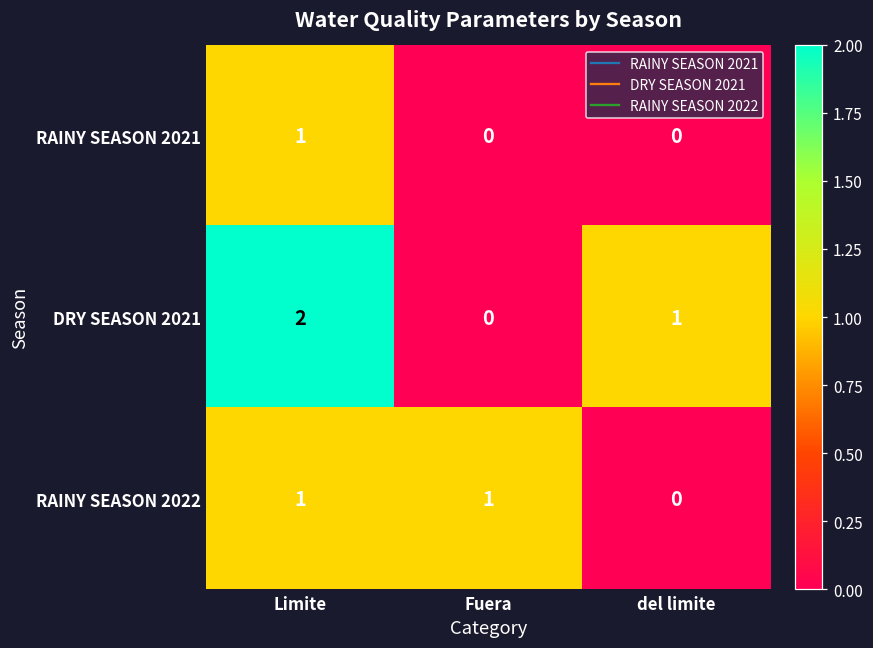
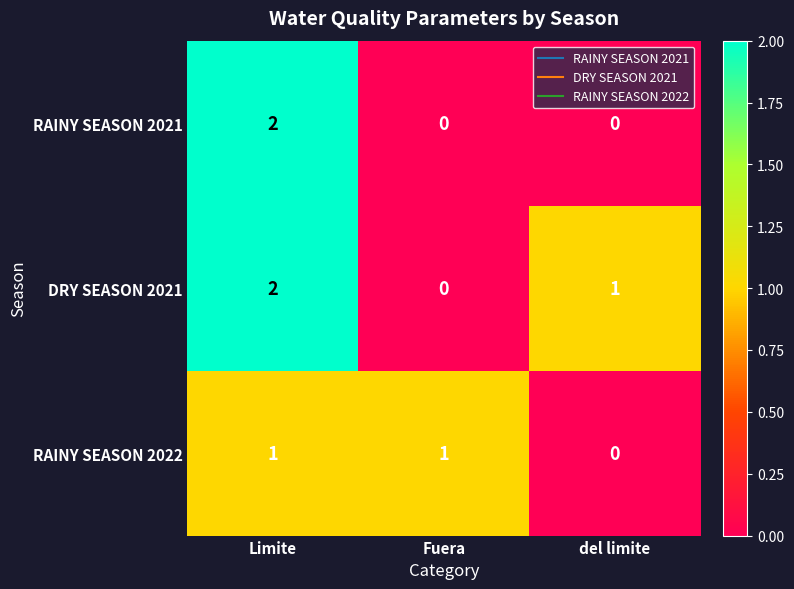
  {
    "RAINY SEASON 2021": {
-     "Limite": 1,
+     "Limite": 2,
      "Fuera": 0,
      "del limite": 0
    },
    "DRY SEASON 2021": {
      "Limite": 2,
      "Fuera": 0,
      "del limite": 1
    },
    "RAINY SEASON 2022": {
      "Limite": 1,
      "Fuera": 1,
      "del limite": 0
    }
  }
